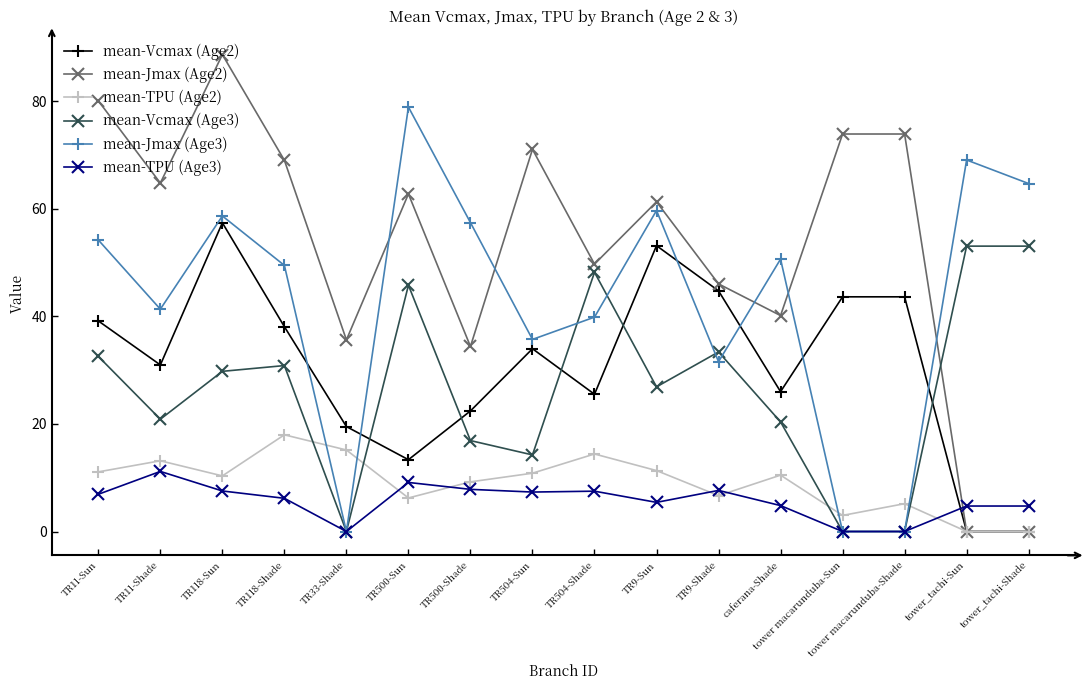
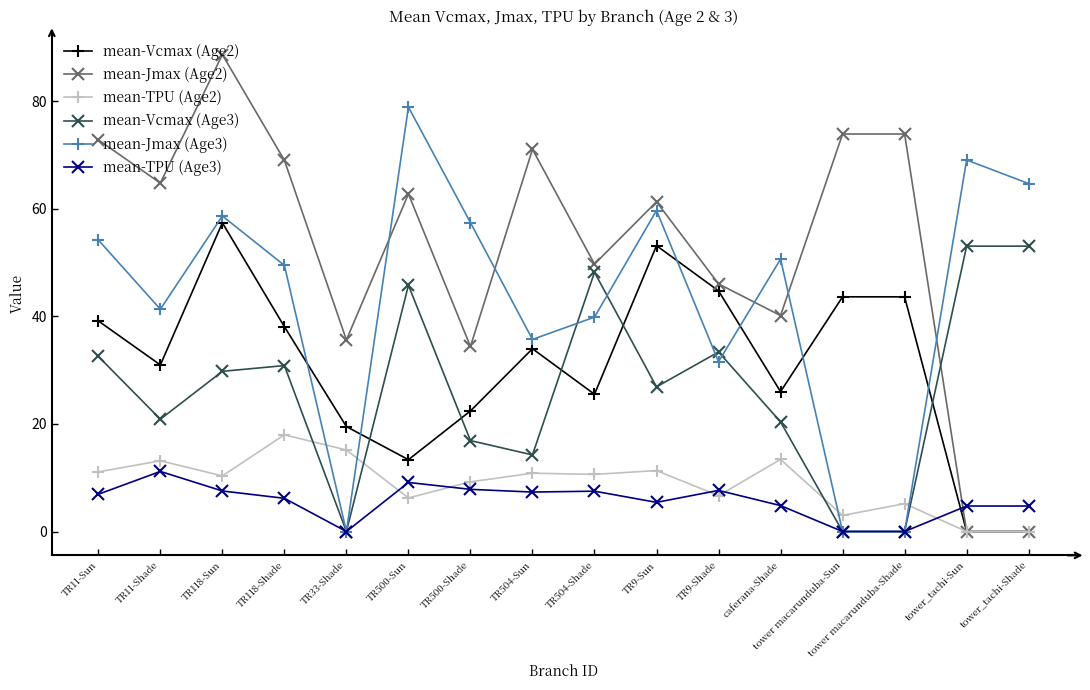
  {
    "mean-Vcmax (Age2)": {
      "TR11-Sun": 39,
      "TR11-Shade": 31,
      "TR118-Sun": 57,
      "TR118-Shade": 38,
      "TR33-Shade": 20,
      "TR500-Sun": 13,
      "TR500-Shade": 22,
      "TR504-Sun": 34,
      "TR504-Shade": 26,
      "TR9-Sun": 53,
      "TR9-Shade": 45,
      "caferana-Shade": 26,
      "tower macarunduba-Sun": 44,
      "tower macarunduba-Shade": 44
    },
    "mean-Jmax (Age2)": {
-     "TR11-Sun": 80,
+     "TR11-Sun": 73,
      "TR11-Shade": 65,
      "TR118-Sun": 89,
      "TR118-Shade": 69,
      "TR33-Shade": 36,
      "TR500-Sun": 63,
      "TR500-Shade": 34,
      "TR504-Sun": 71,
      "TR504-Shade": 50,
      "TR9-Sun": 61,
      "TR9-Shade": 46,
      "caferana-Shade": 40,
      "tower macarunduba-Sun": 74,
      "tower macarunduba-Shade": 74
    },
    "mean-TPU (Age2)": {
      "TR11-Sun": 11,
      "TR11-Shade": 13,
      "TR118-Sun": 10,
      "TR118-Shade": 18,
      "TR33-Shade": 15,
      "TR500-Sun": 6,
      "TR500-Shade": 9,
      "TR504-Sun": 11,
-     "TR504-Shade": 14,
+     "TR504-Shade": 11,
      "TR9-Sun": 11,
      "TR9-Shade": 7,
-     "caferana-Shade": 10,
+     "caferana-Shade": 13,
      "tower macarunduba-Sun": 3,
      "tower macarunduba-Shade": 5
    },
    "mean-Vcmax (Age3)": {
      "TR11-Sun": 33,
      "TR11-Shade": 21,
      "TR118-Sun": 30,
      "TR118-Shade": 31,
      "TR500-Sun": 46,
      "TR500-Shade": 17,
      "TR504-Sun": 14,
      "TR504-Shade": 48,
      "TR9-Sun": 27,
      "TR9-Shade": 33,
      "caferana-Shade": 20,
      "tower_tachi-Sun": 53,
      "tower_tachi-Shade": 53
    },
    "mean-Jmax (Age3)": {
      "TR11-Sun": 54,
      "TR11-Shade": 41,
      "TR118-Sun": 59,
      "TR118-Shade": 50,
      "TR500-Sun": 79,
      "TR500-Shade": 57,
      "TR504-Sun": 36,
      "TR504-Shade": 40,
      "TR9-Sun": 60,
      "TR9-Shade": 32,
      "caferana-Shade": 51,
      "tower_tachi-Sun": 69,
      "tower_tachi-Shade": 65
    },
    "mean-TPU (Age3)": {
      "TR11-Sun": 7,
      "TR11-Shade": 11,
      "TR118-Sun": 8,
      "TR118-Shade": 6,
      "TR500-Sun": 9,
      "TR500-Shade": 8,
      "TR504-Sun": 7,
      "TR504-Shade": 8,
      "TR9-Sun": 5,
      "TR9-Shade": 8,
      "caferana-Shade": 5,
      "tower_tachi-Sun": 5,
      "tower_tachi-Shade": 5
    }
  }
